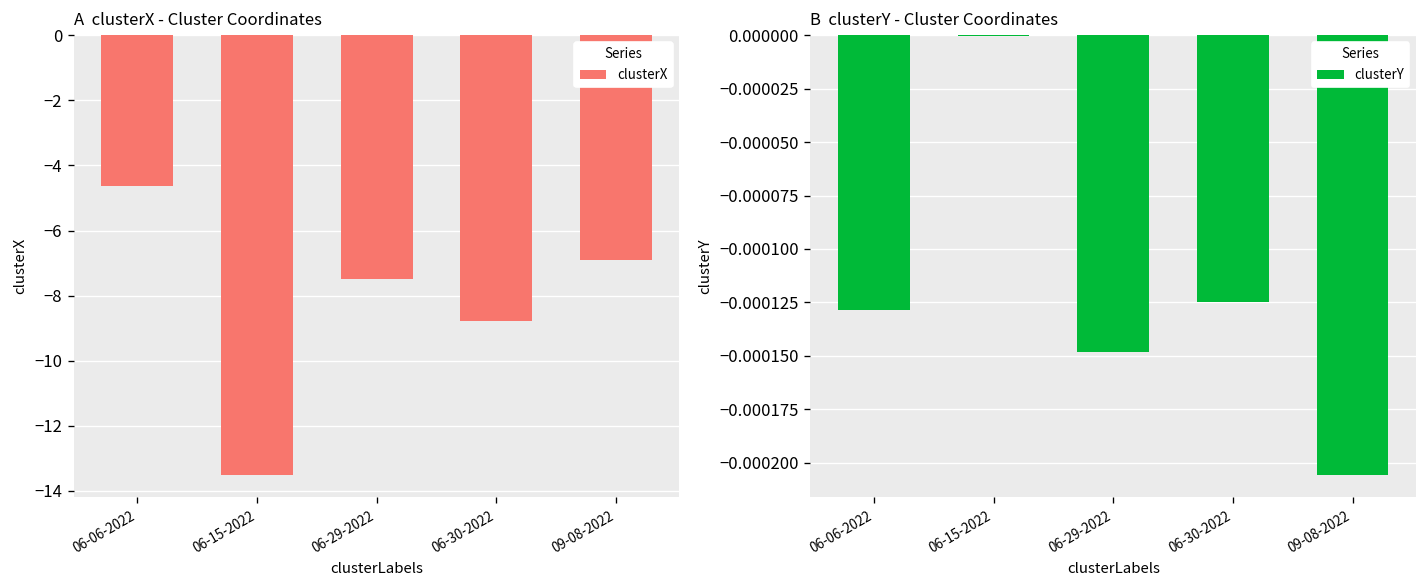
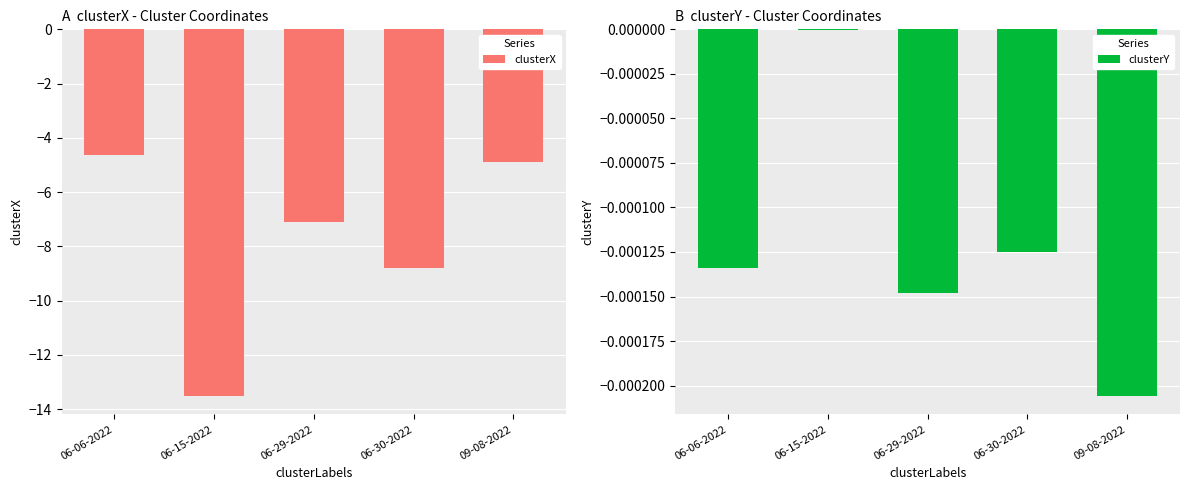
  {
    "A clusterX - Cluster Coordinates": {
      "06-06-2022": -4.6,
      "06-15-2022": -13.5,
-     "06-29-2022": -7.5,
+     "06-29-2022": -7.1,
      "06-30-2022": -8.8,
-     "09-08-2022": -6.9
+     "09-08-2022": -4.9
    },
    "B clusterY - Cluster Coordinates": {
-     "06-06-2022": -0.000129,
+     "06-06-2022": -0.000134,
      "06-29-2022": -0.000148,
      "06-30-2022": -0.000125,
      "09-08-2022": -0.000206
    }
  }
